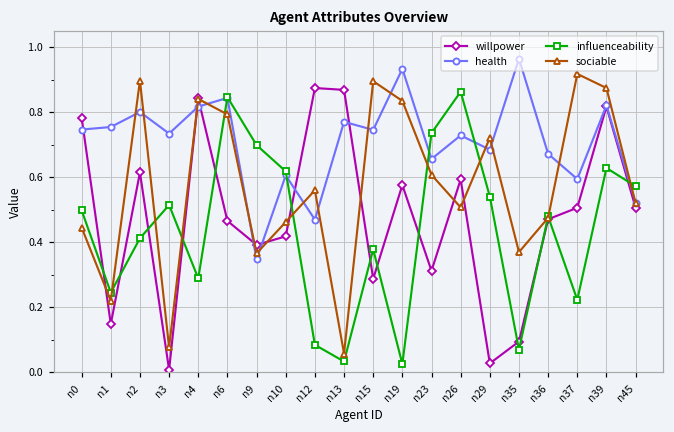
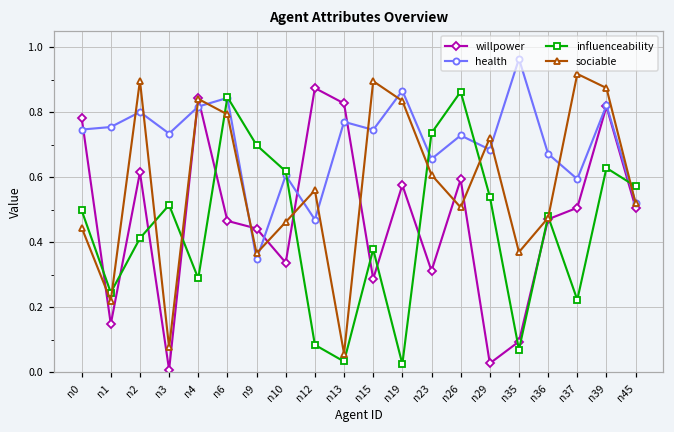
  {
    "willpower": {
      "n0": 0.78,
      "n1": 0.15,
      "n2": 0.61,
      "n3": 0.01,
      "n6": 0.47,
-     "n9": 0.39,
-     "n10": 0.42,
+     "n9": 0.44,
+     "n10": 0.34,
      "n12": 0.87,
-     "n13": 0.87,
+     "n13": 0.83,
      "n15": 0.29,
      "n19": 0.58,
      "n23": 0.31,
      "n26": 0.59,
      "n29": 0.03,
      "n35": 0.09,
      "n37": 0.51,
      "n45": 0.51
    },
    "health": {
      "n0": 0.75,
      "n1": 0.75,
      "n2": 0.80,
      "n3": 0.73,
      "n4": 0.82,
      "n9": 0.35,
      "n10": 0.61,
      "n12": 0.47,
      "n13": 0.77,
      "n15": 0.75,
-     "n19": 0.93,
+     "n19": 0.87,
      "n23": 0.66,
      "n26": 0.73,
      "n29": 0.68,
      "n36": 0.67,
      "n37": 0.59
    },
    "influenceability": {
      "n0": 0.50,
      "n1": 0.24,
      "n2": 0.41,
      "n3": 0.51,
      "n4": 0.29,
      "n9": 0.70,
      "n10": 0.62,
      "n12": 0.08,
      "n13": 0.03,
      "n15": 0.38,
      "n19": 0.03,
      "n23": 0.74,
      "n26": 0.86,
      "n29": 0.54,
      "n35": 0.07,
      "n37": 0.22,
      "n39": 0.63,
      "n45": 0.57
    },
    "sociable": {
      "n0": 0.45,
      "n1": 0.22,
      "n2": 0.90,
      "n3": 0.08,
      "n6": 0.79,
      "n9": 0.37,
      "n10": 0.46,
      "n12": 0.56,
      "n13": 0.06,
      "n15": 0.90,
      "n19": 0.83,
      "n23": 0.61,
      "n26": 0.51,
      "n29": 0.72,
      "n35": 0.37,
      "n37": 0.92,
      "n39": 0.87
    }
  }
